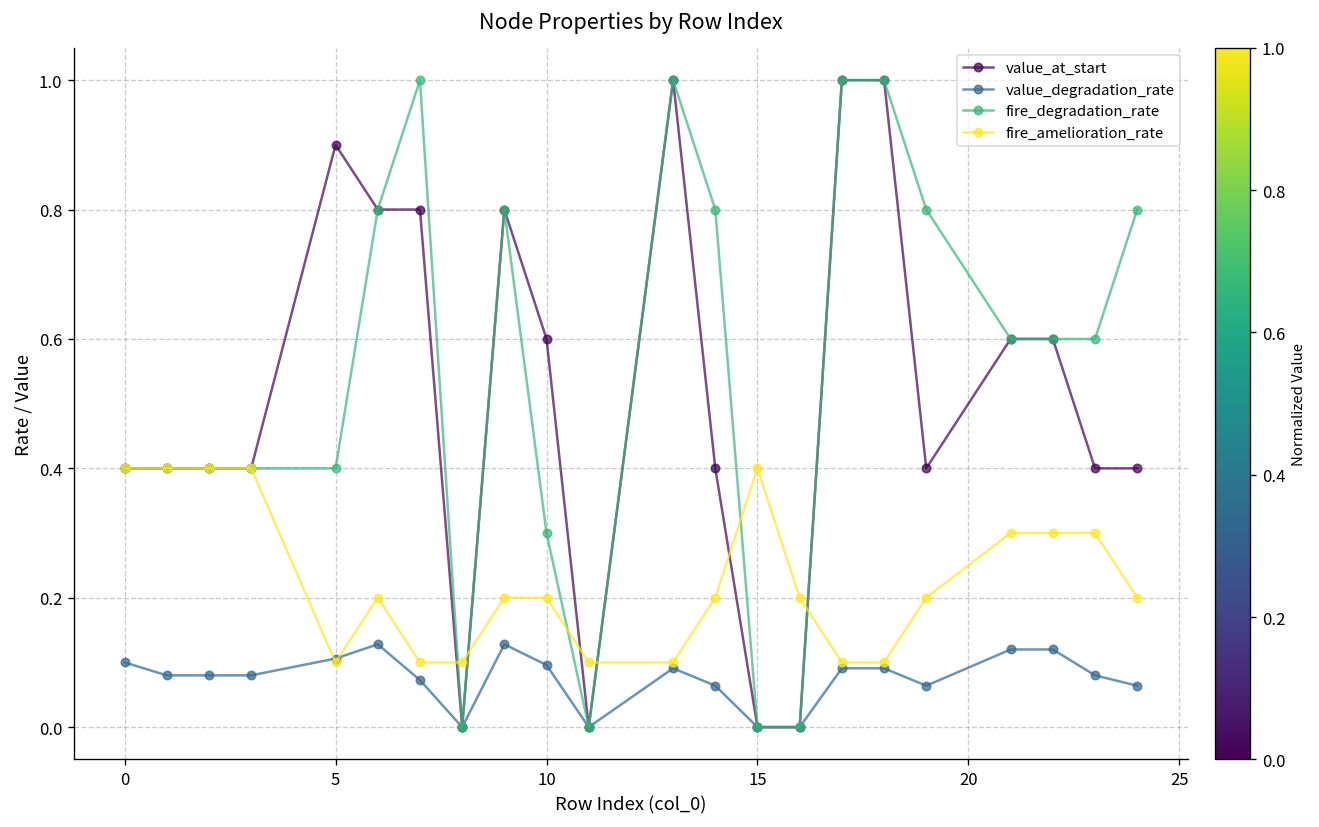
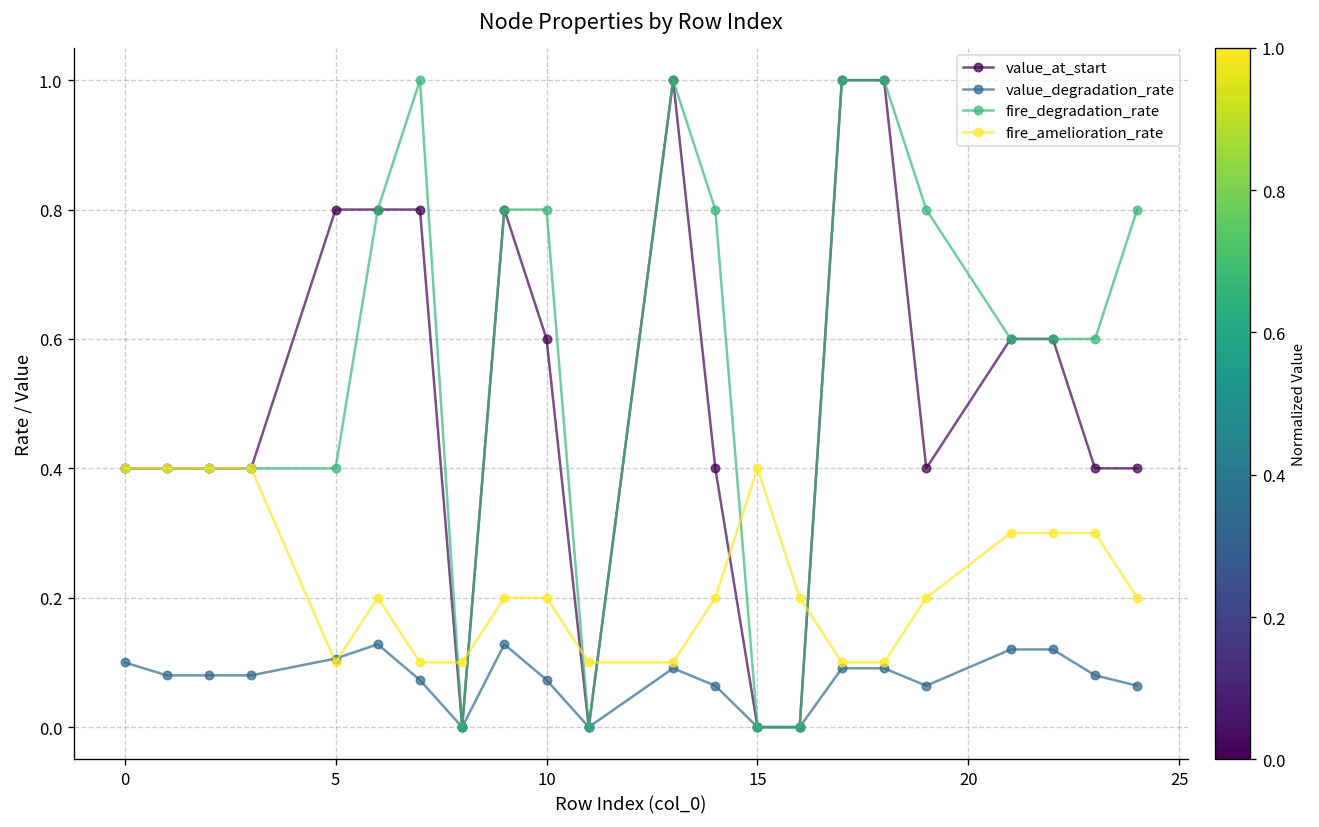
  {
    "value_at_start": {
-     "5": 0.9,
+     "5": 0.8,
      "10": 0.6
    },
    "value_degradation_rate": {
      "0": 0.10,
      "5": 0.11,
-     "10": 0.10
+     "10": 0.07
    },
    "fire_degradation_rate": {
      "5": 0.4,
-     "10": 0.3
+     "10": 0.8
    },
    "fire_amelioration_rate": {
      "5": 0.10,
      "10": 0.20,
      "15": 0.40
    }
  }
